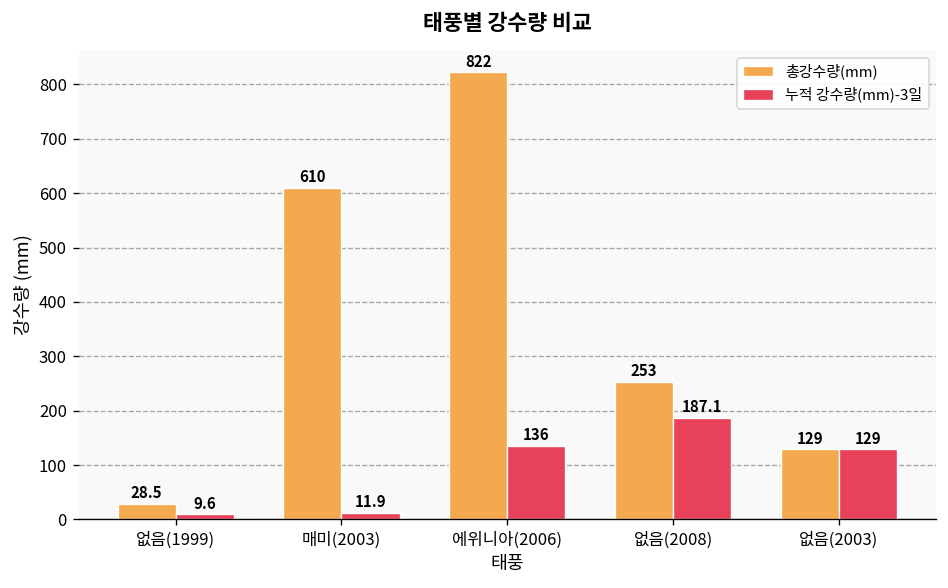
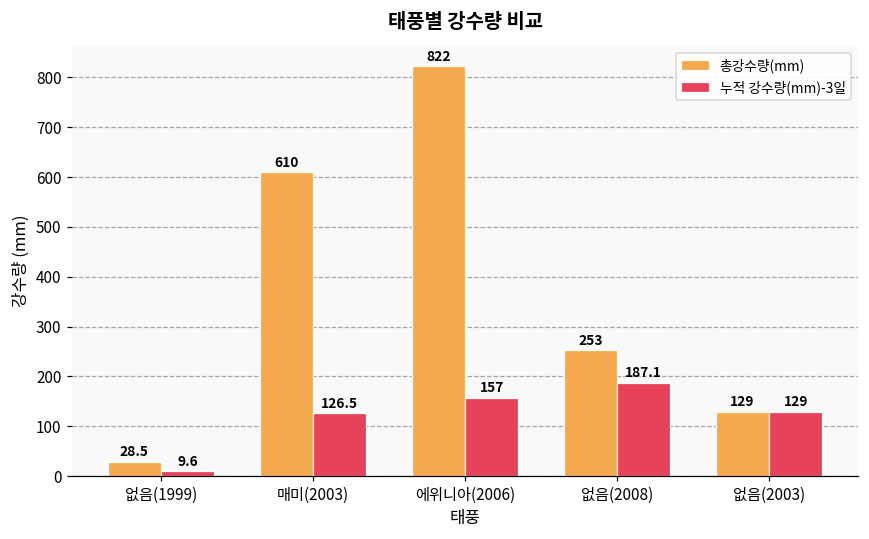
  {
    "총강수량(mm)": {
      "없음(1999)": 28.5,
      "매미(2003)": 610,
      "에위니아(2006)": 822,
      "없음(2008)": 253,
      "없음(2003)": 129
    },
    "누적 강수량(mm)-3일": {
      "없음(1999)": 9.6,
-     "매미(2003)": 11.9,
-     "에위니아(2006)": 136,
+     "매미(2003)": 126.5,
+     "에위니아(2006)": 157,
      "없음(2008)": 187.1,
      "없음(2003)": 129
    }
  }
